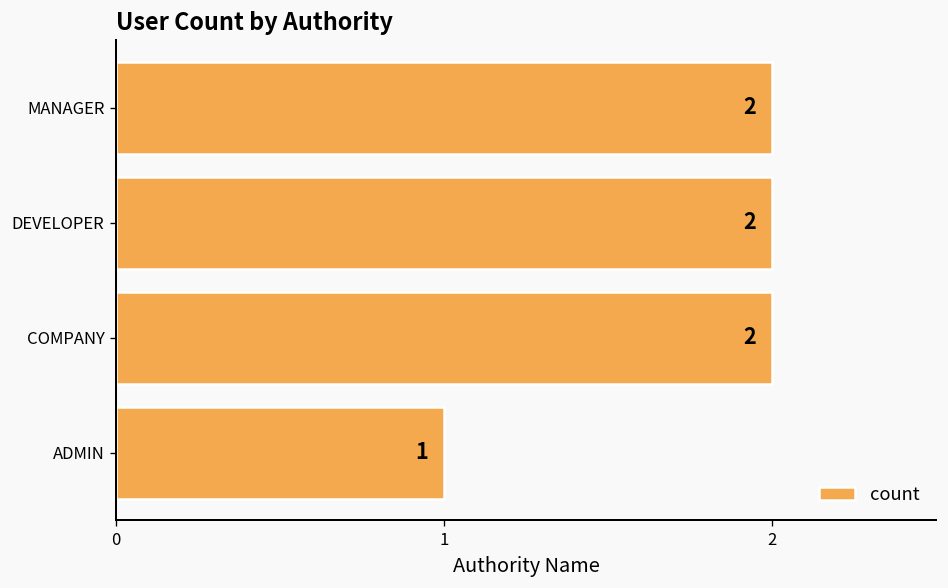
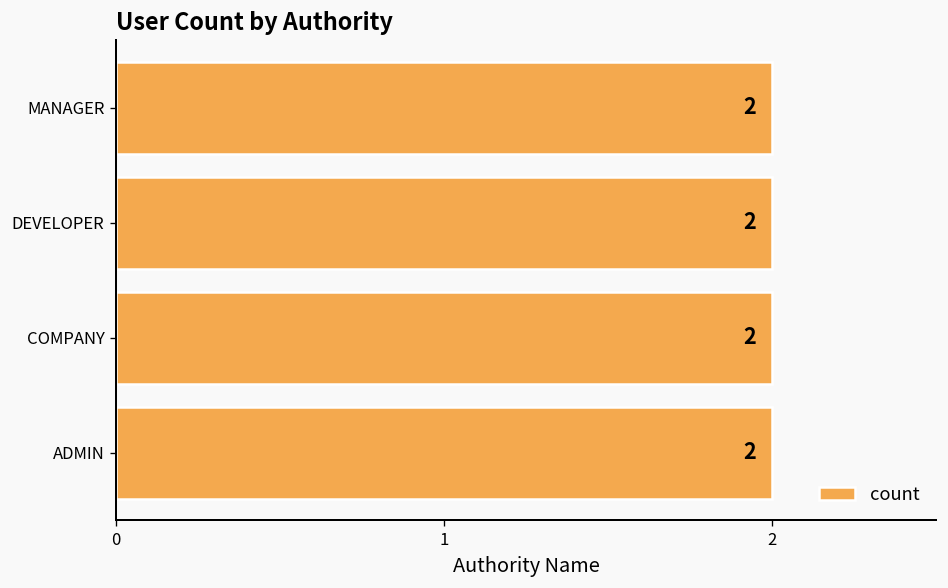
  {
    "MANAGER": 2,
    "DEVELOPER": 2,
    "COMPANY": 2,
-   "ADMIN": 1
+   "ADMIN": 2
  }
